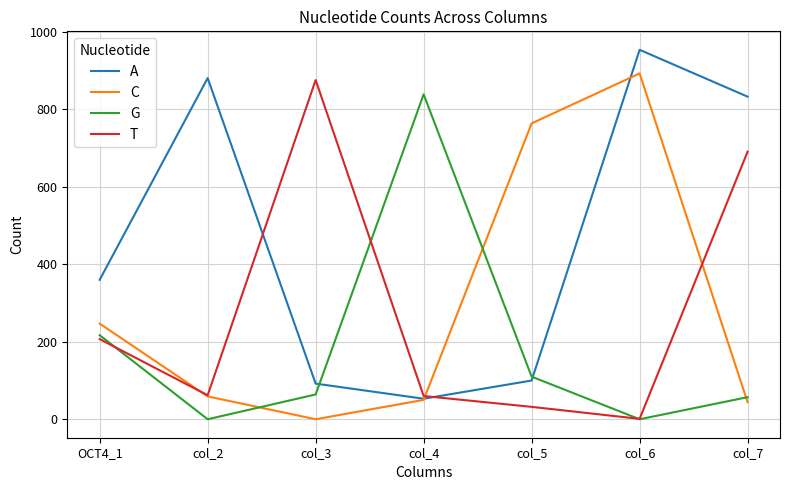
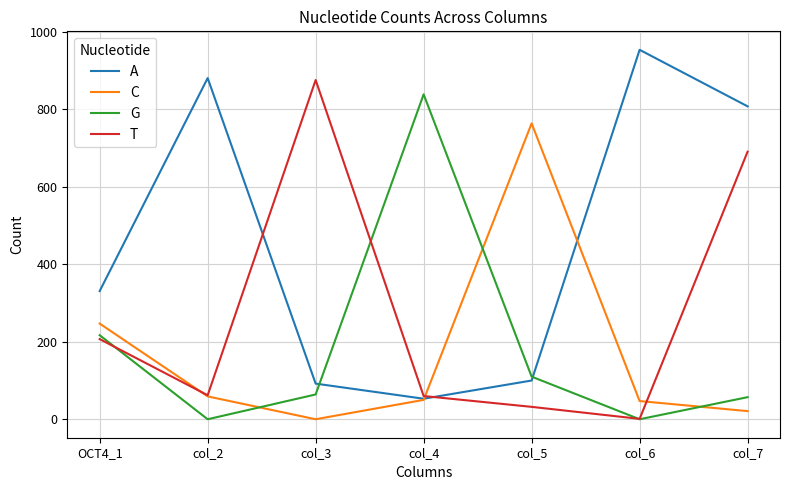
  {
    "A": {
-     "OCT4_1": 360,
+     "OCT4_1": 330,
      "col_2": 880,
      "col_3": 90,
      "col_5": 100,
      "col_6": 950,
-     "col_7": 830
+     "col_7": 810
    },
    "C": {
      "OCT4_1": 250,
      "col_3": 0,
      "col_5": 760,
-     "col_6": 890,
-     "col_7": 40
+     "col_6": 50,
+     "col_7": 20
    },
    "G": {
      "OCT4_1": 220,
      "col_2": 0,
      "col_3": 60,
      "col_4": 840,
      "col_5": 110,
      "col_7": 60
    },
    "T": {
      "OCT4_1": 210,
      "col_3": 880,
      "col_4": 60,
      "col_5": 30,
      "col_7": 690
    }
  }
